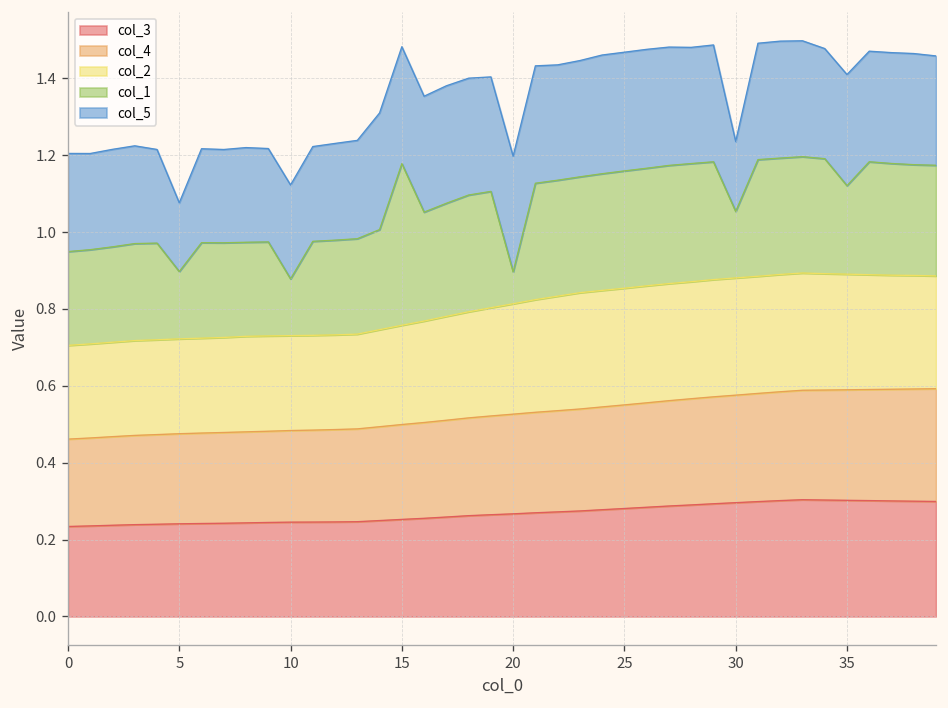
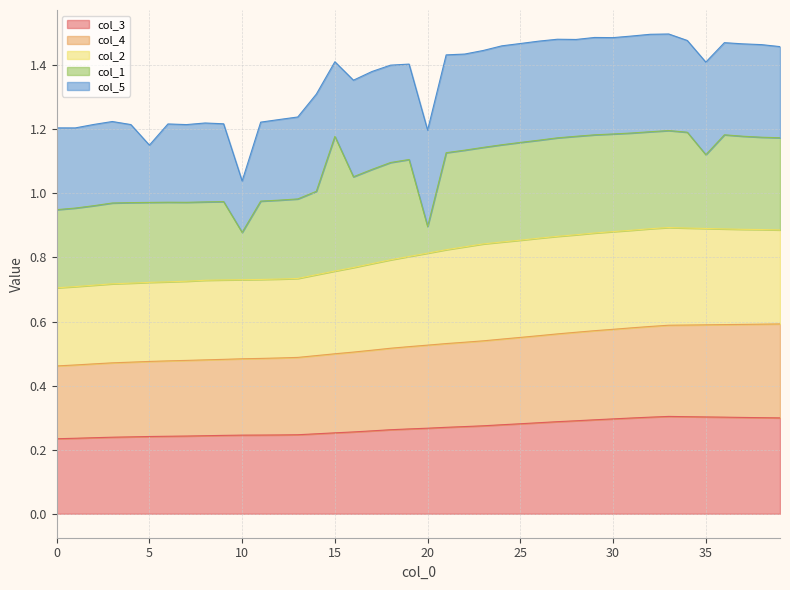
  {
    "col_1": {
      "0": 0.24,
-     "5": 0.18,
+     "5": 0.25,
      "10": 0.15,
      "15": 0.42,
      "20": 0.08,
      "25": 0.31,
-     "30": 0.17,
+     "30": 0.30,
      "35": 0.23
    },
    "col_5": {
      "0": 0.26,
      "5": 0.18,
-     "10": 0.24,
-     "15": 0.30,
+     "10": 0.16,
+     "15": 0.23,
      "20": 0.30,
      "25": 0.31,
-     "30": 0.18,
+     "30": 0.30,
      "35": 0.29
    }
  }
